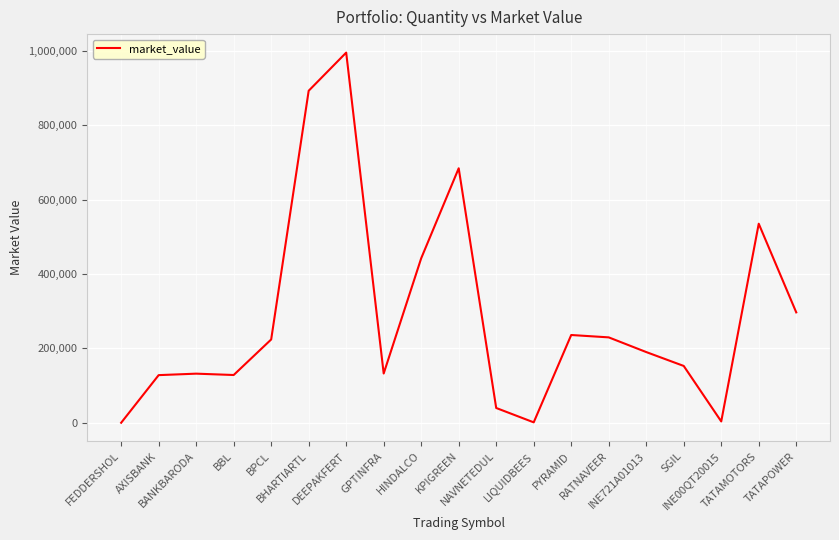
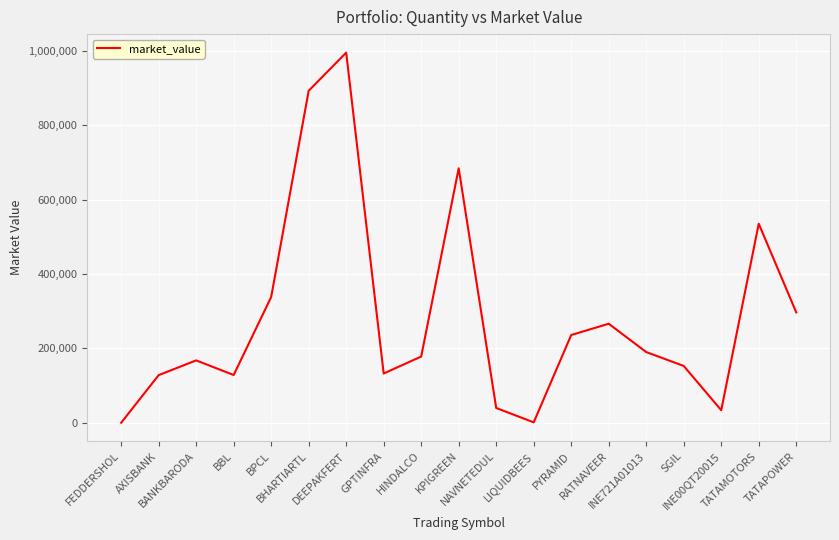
  {
    "FEDDERSHOL": "0",
    "AXISBANK": "130,000",
-   "BANKBARODA": "130,000",
+   "BANKBARODA": "170,000",
    "BBL": "130,000",
-   "BPCL": "220,000",
+   "BPCL": "340,000",
    "BHARTIARTL": "890,000",
    "DEEPAKFERT": "1,000,000",
    "GPTINFRA": "130,000",
-   "HINDALCO": "440,000",
+   "HINDALCO": "180,000",
    "KPIGREEN": "680,000",
    "NAVNETEDUL": "40,000",
    "LIQUIDBEES": "0",
    "PYRAMID": "240,000",
-   "RATNAVEER": "230,000",
+   "RATNAVEER": "270,000",
    "INE721A01013": "190,000",
    "SGIL": "150,000",
-   "INE00QT20015": "0",
+   "INE00QT20015": "30,000",
    "TATAMOTORS": "540,000",
    "TATAPOWER": "300,000"
  }
